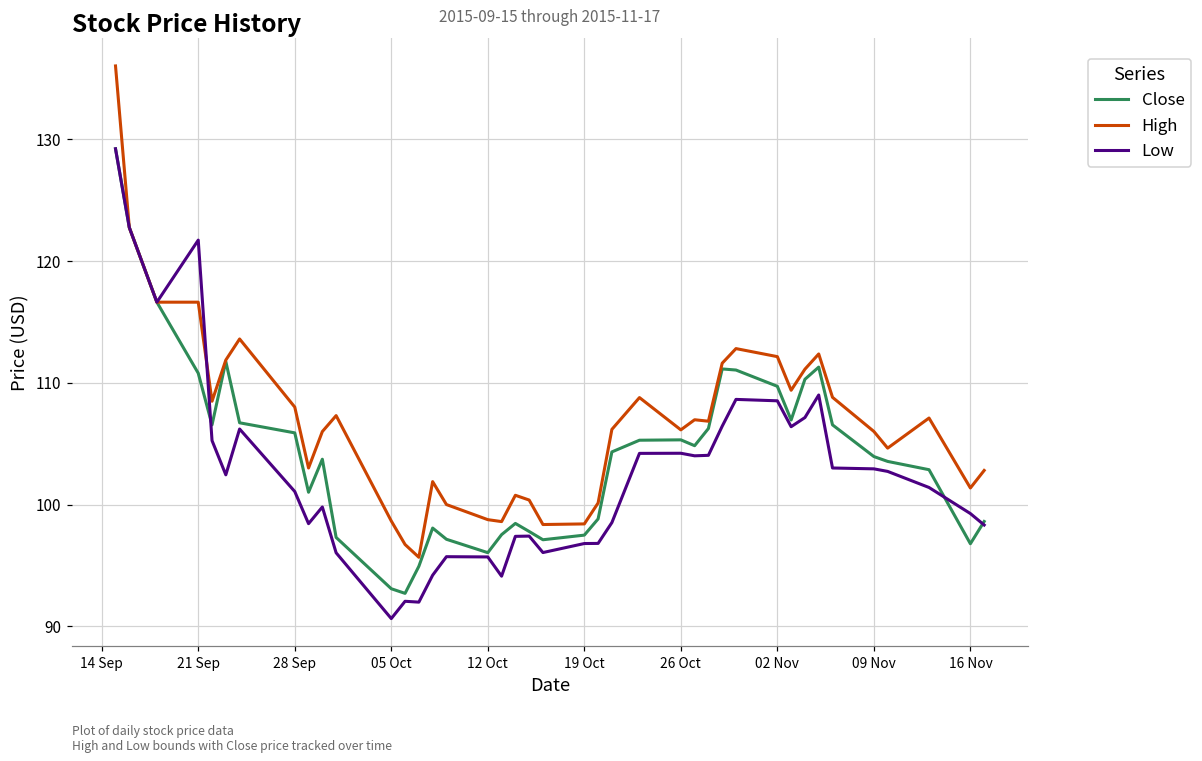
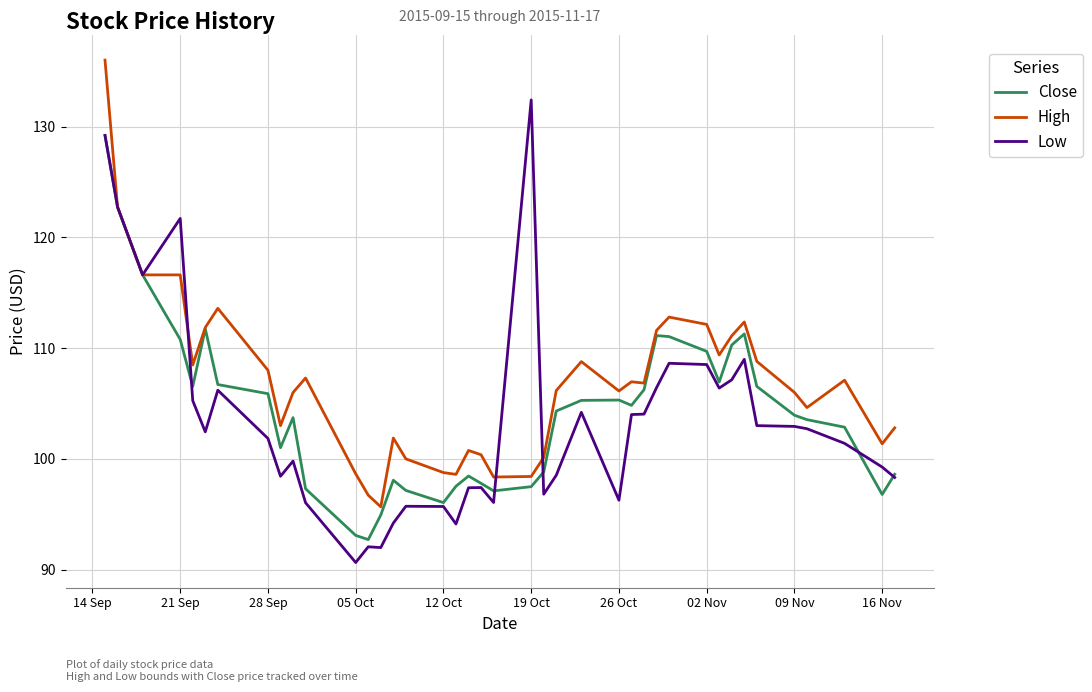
  {
    "Close": {
      "21 Sep": 110.8,
      "28 Sep": 105.9,
      "05 Oct": 93.1,
      "12 Oct": 96.1,
      "19 Oct": 97.5,
      "26 Oct": 105.3,
      "02 Nov": 109.7,
      "09 Nov": 103.9,
      "16 Nov": 96.8
    },
    "High": {
      "21 Sep": 116.6,
      "28 Sep": 108.0,
      "05 Oct": 98.7,
      "12 Oct": 98.8,
      "19 Oct": 98.4,
      "26 Oct": 106.1,
      "02 Nov": 112.1,
      "09 Nov": 106.0,
      "16 Nov": 101.4
    },
    "Low": {
      "21 Sep": 121.7,
-     "28 Sep": 101.1,
+     "28 Sep": 101.8,
      "05 Oct": 90.6,
      "12 Oct": 95.7,
-     "19 Oct": 96.8,
-     "26 Oct": 104.2,
+     "19 Oct": 132.4,
+     "26 Oct": 96.3,
      "02 Nov": 108.5,
      "09 Nov": 102.9,
      "16 Nov": 99.3
    }
  }
